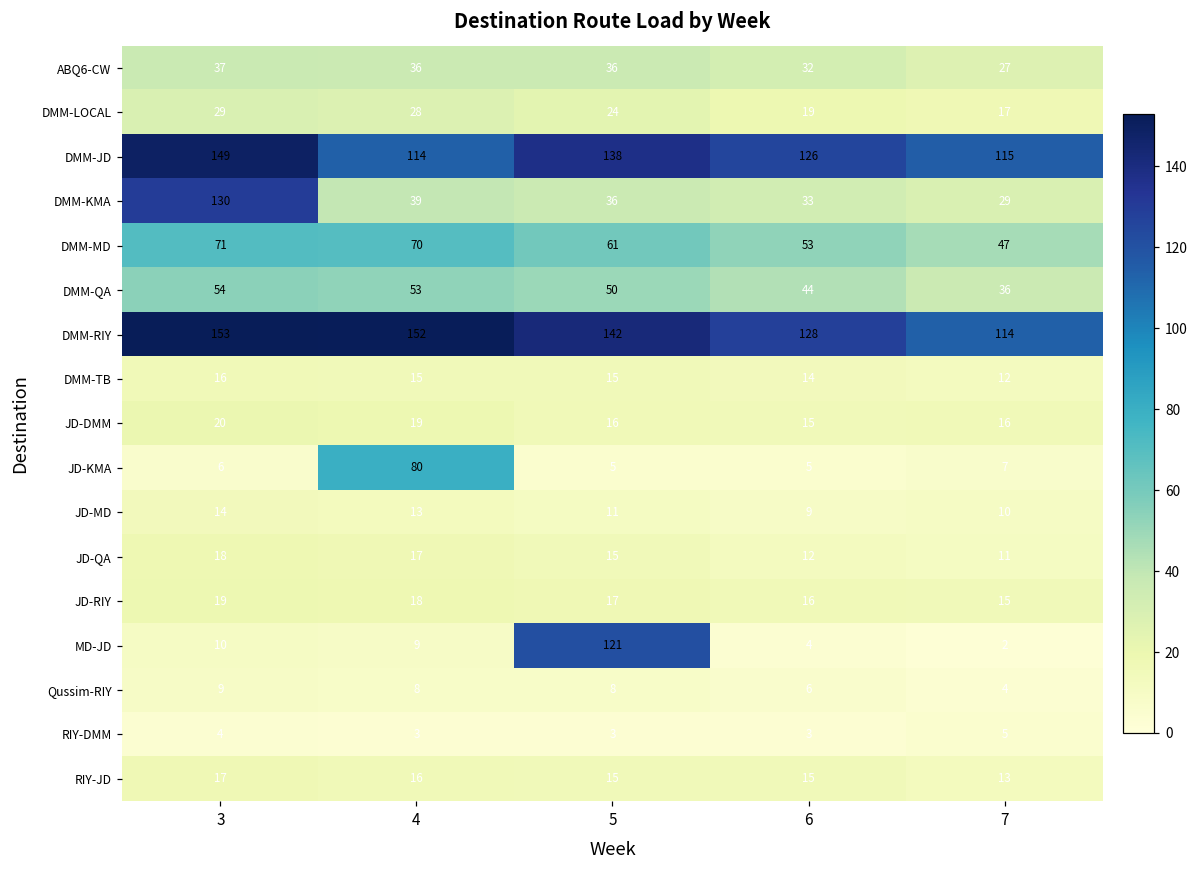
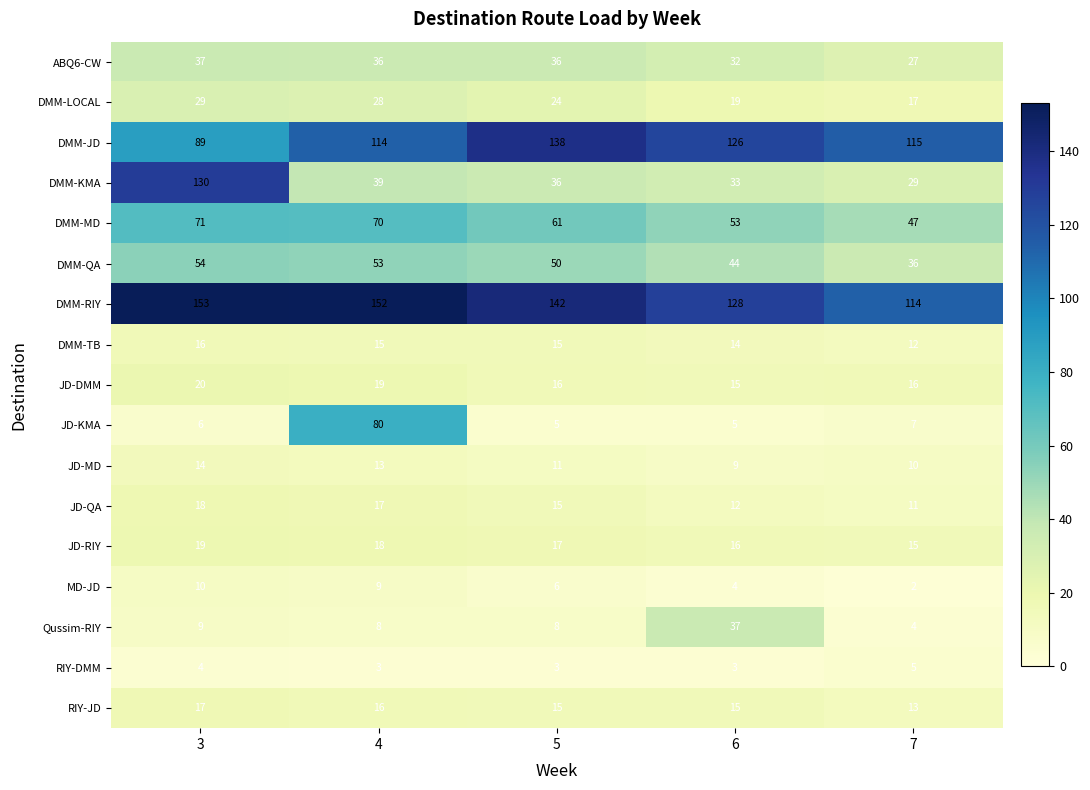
  {
    "ABQ6-CW": {
      "3": 37,
      "4": 36,
      "5": 36,
      "6": 32,
      "7": 27
    },
    "DMM-LOCAL": {
      "3": 29,
      "4": 28,
      "5": 24,
      "6": 19,
      "7": 17
    },
    "DMM-JD": {
-     "3": 149,
+     "3": 89,
      "4": 114,
      "5": 138,
      "6": 126,
      "7": 115
    },
    "DMM-KMA": {
      "3": 130,
      "4": 39,
      "5": 36,
      "6": 33,
      "7": 29
    },
    "DMM-MD": {
      "3": 71,
      "4": 70,
      "5": 61,
      "6": 53,
      "7": 47
    },
    "DMM-QA": {
      "3": 54,
      "4": 53,
      "5": 50,
      "6": 44,
      "7": 36
    },
    "DMM-RIY": {
      "3": 153,
      "4": 152,
      "5": 142,
      "6": 128,
      "7": 114
    },
    "DMM-TB": {
      "3": 16,
      "4": 15,
      "5": 15,
      "6": 14,
      "7": 12
    },
    "JD-DMM": {
      "3": 20,
      "4": 19,
      "5": 16,
      "6": 15,
      "7": 16
    },
    "JD-KMA": {
      "3": 6,
      "4": 80,
      "5": 5,
      "6": 5,
      "7": 7
    },
    "JD-MD": {
      "3": 14,
      "4": 13,
      "5": 11,
      "6": 9,
      "7": 10
    },
    "JD-QA": {
      "3": 18,
      "4": 17,
      "5": 15,
      "6": 12,
      "7": 11
    },
    "JD-RIY": {
      "3": 19,
      "4": 18,
      "5": 17,
      "6": 16,
      "7": 15
    },
    "MD-JD": {
      "3": 10,
      "4": 9,
-     "5": 121
+     "5": 6
    },
    "Qussim-RIY": {
      "3": 9,
      "4": 8,
      "5": 8,
-     "6": 6
+     "6": 37
    },
    "RIY-DMM": {
      "7": 5
    },
    "RIY-JD": {
      "3": 17,
      "4": 16,
      "5": 15,
      "6": 15,
      "7": 13
    }
  }
